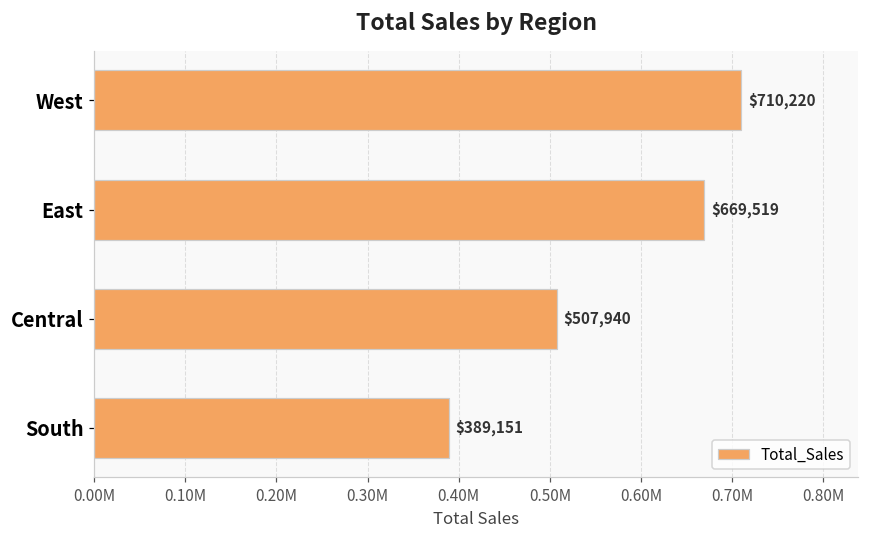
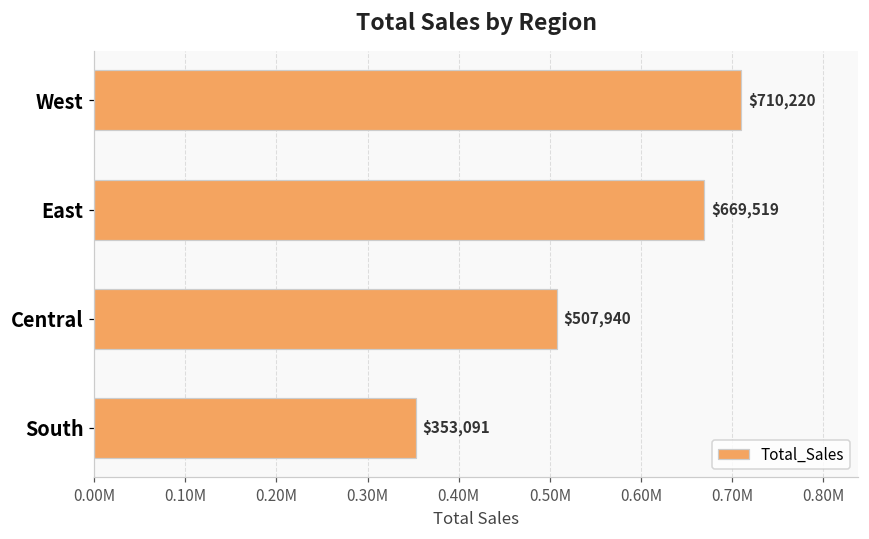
  {
    "West": "$710,220",
    "East": "$669,519",
    "Central": "$507,940",
-   "South": "$389,151"
+   "South": "$353,091"
  }
